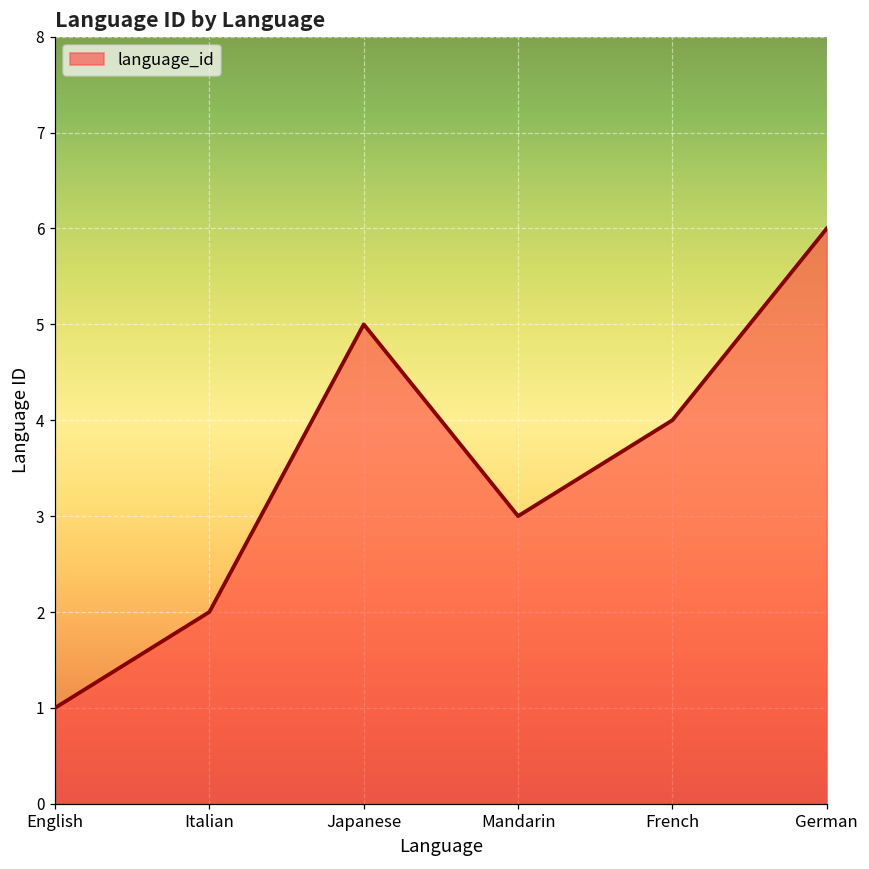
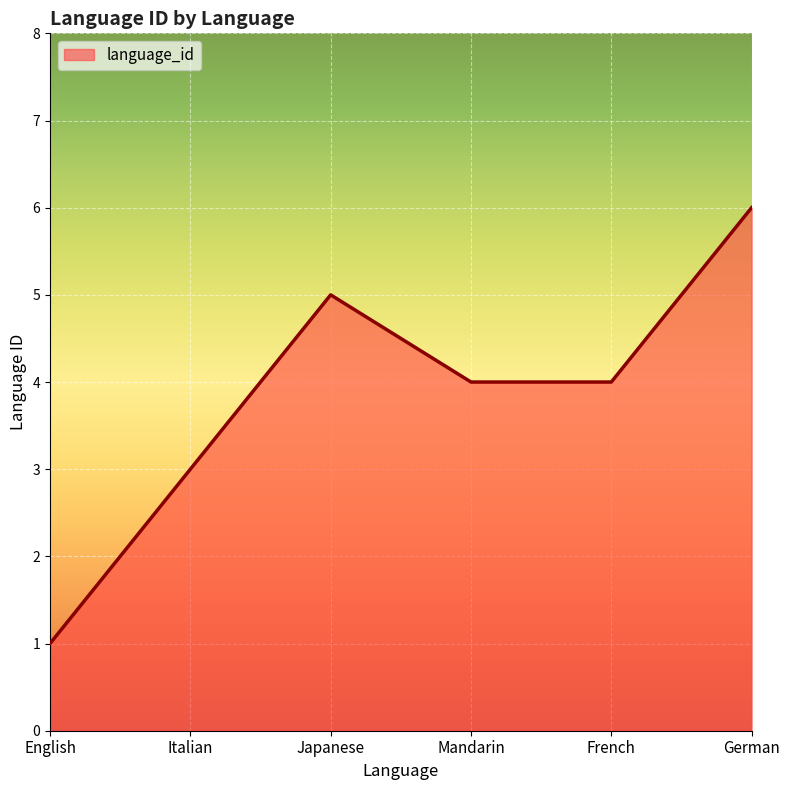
  {
    "English": 1,
-   "Italian": 2,
+   "Italian": 3,
    "Japanese": 5,
-   "Mandarin": 3,
+   "Mandarin": 4,
    "French": 4,
    "German": 6
  }
